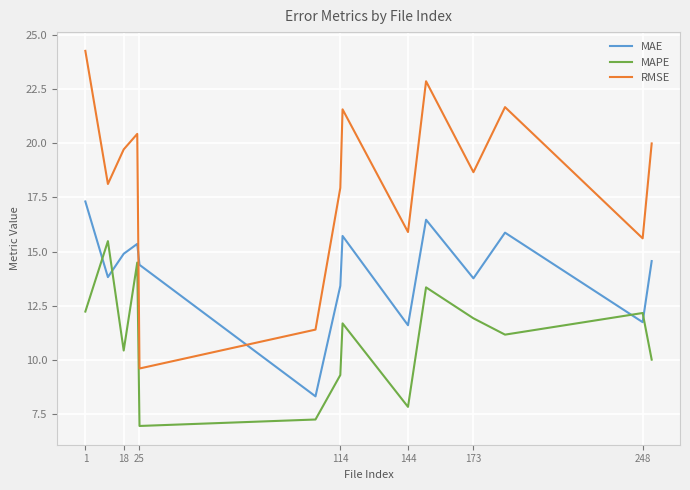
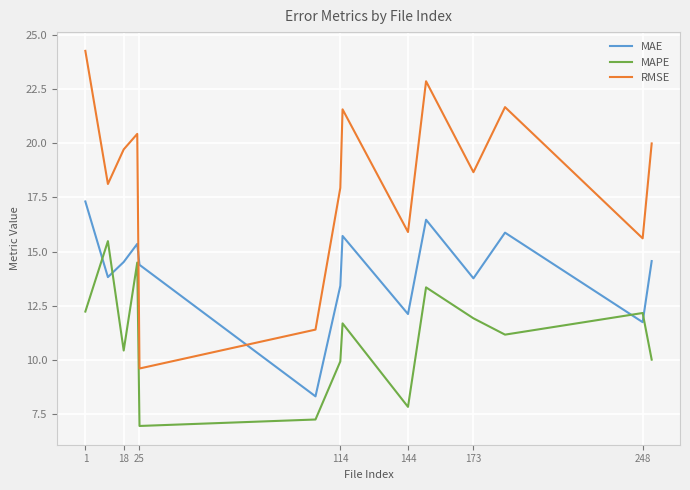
  {
    "MAE": {
      "1": 17.3,
-     "18": 14.9,
+     "18": 14.5,
      "25": 14.4,
      "114": 13.4,
-     "144": 11.6,
+     "144": 12.1,
      "173": 13.8,
      "248": 11.7
    },
    "MAPE": {
      "1": 12.2,
      "18": 10.4,
      "25": 6.9,
-     "114": 9.3,
+     "114": 9.9,
      "144": 7.8,
      "173": 11.9,
      "248": 12.2
    },
    "RMSE": {
      "1": 24.3,
      "18": 19.7,
      "25": 9.6,
      "114": 17.9,
      "144": 15.9,
      "173": 18.7,
      "248": 15.6
    }
  }
